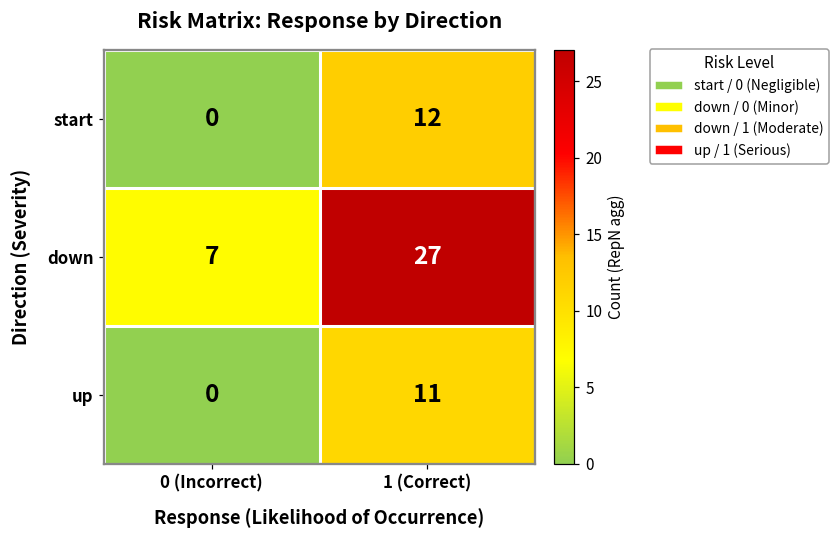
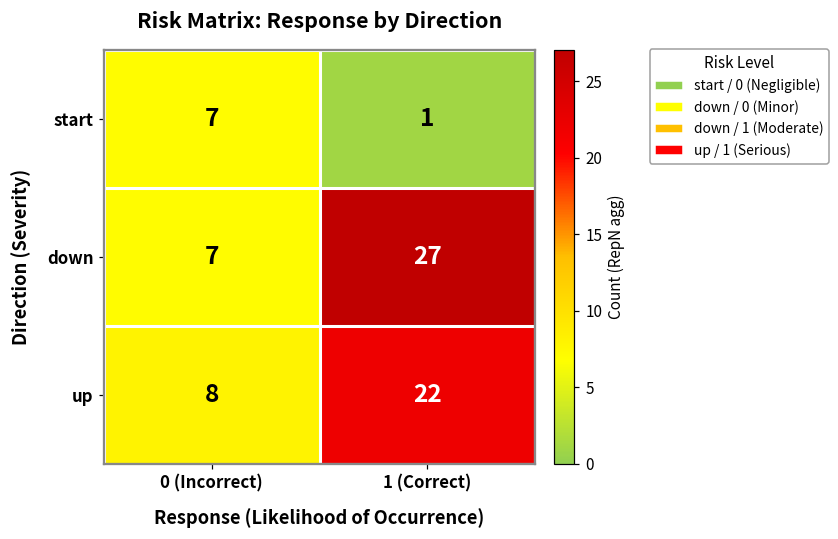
  {
    "start": {
-     "0 (Incorrect)": 0,
-     "1 (Correct)": 12
+     "0 (Incorrect)": 7,
+     "1 (Correct)": 1
    },
    "down": {
      "0 (Incorrect)": 7,
      "1 (Correct)": 27
    },
    "up": {
-     "0 (Incorrect)": 0,
-     "1 (Correct)": 11
+     "0 (Incorrect)": 8,
+     "1 (Correct)": 22
    }
  }
